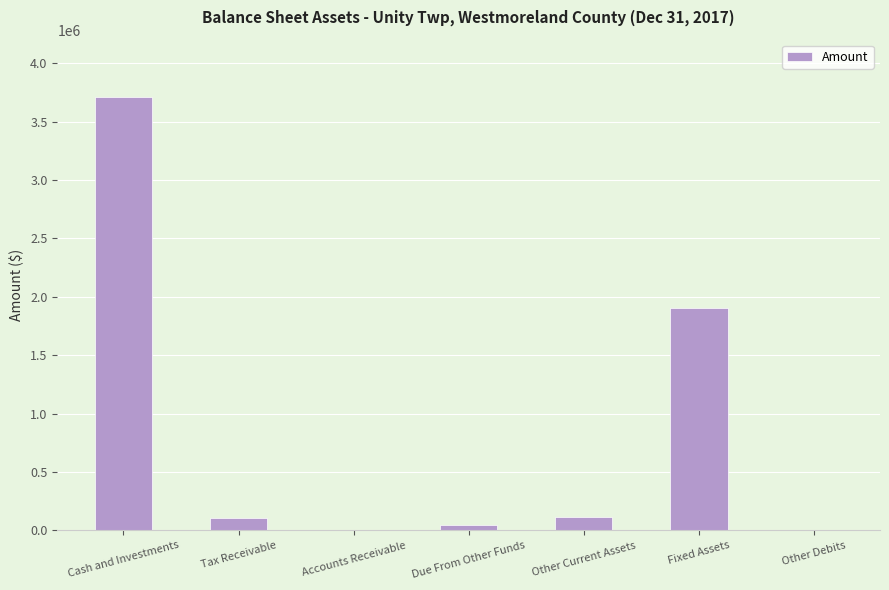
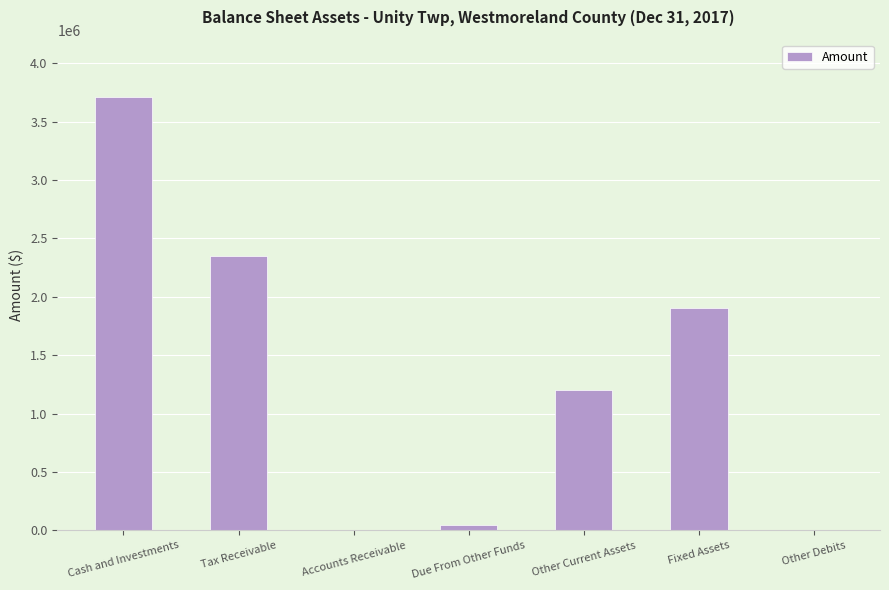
  {
    "Cash and Investments": 3710000,
-   "Tax Receivable": 110000,
+   "Tax Receivable": 2350000,
    "Accounts Receivable": 0,
    "Due From Other Funds": 40000,
-   "Other Current Assets": 120000,
+   "Other Current Assets": 1200000,
    "Fixed Assets": 1900000,
    "Other Debits": 0
  }
